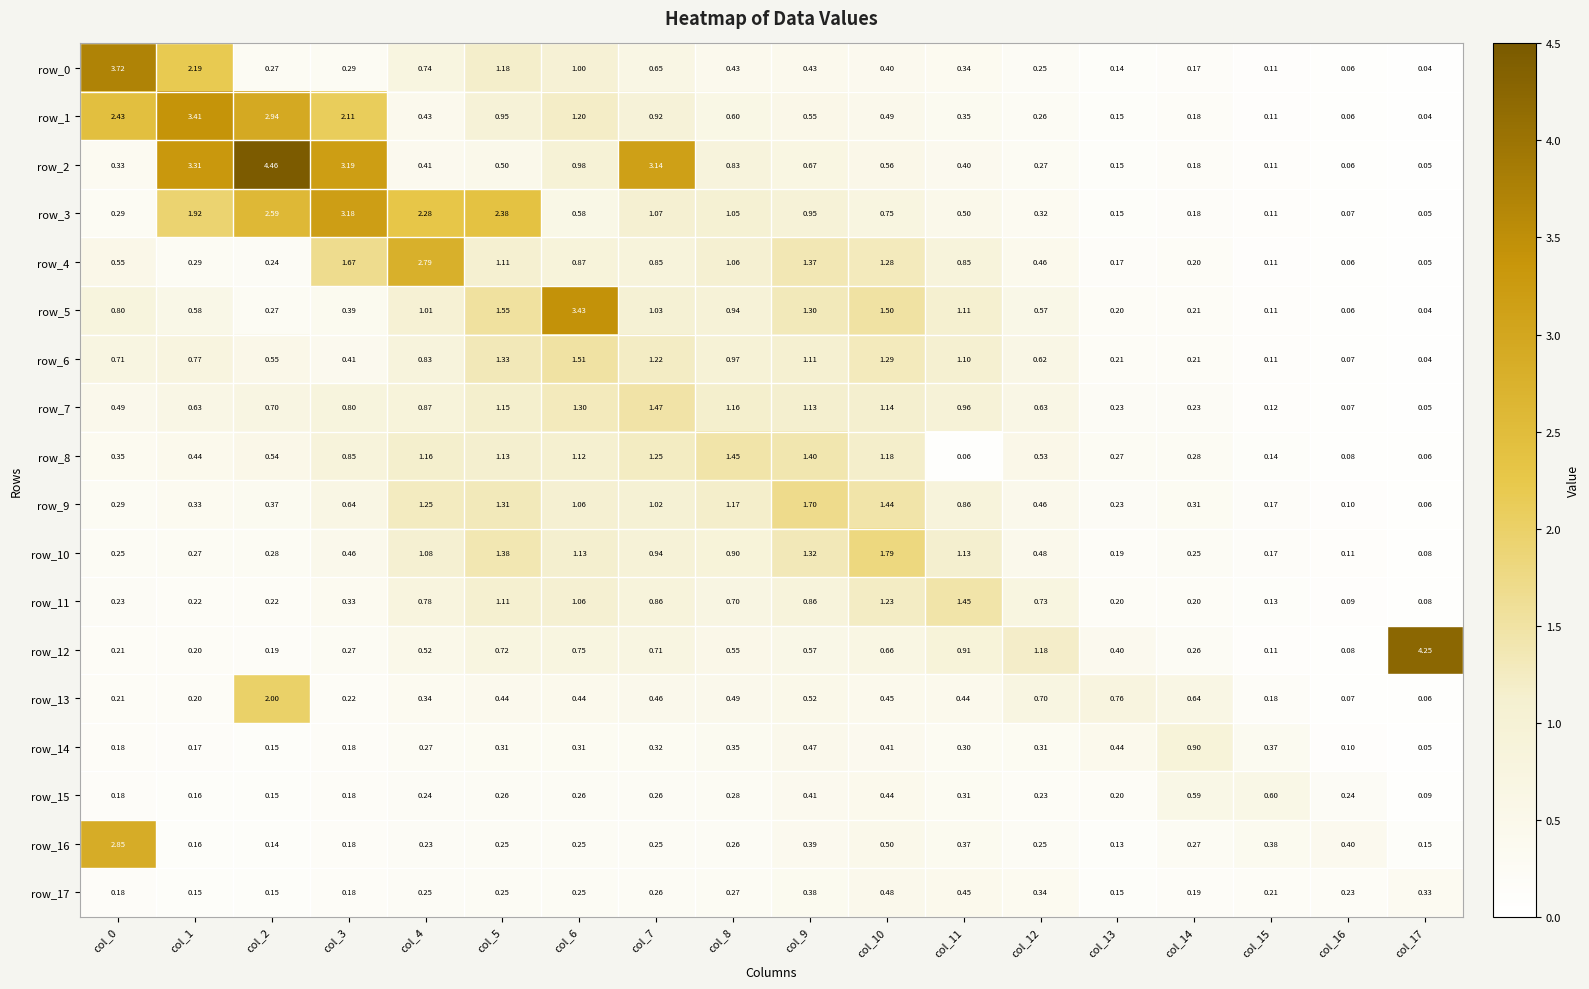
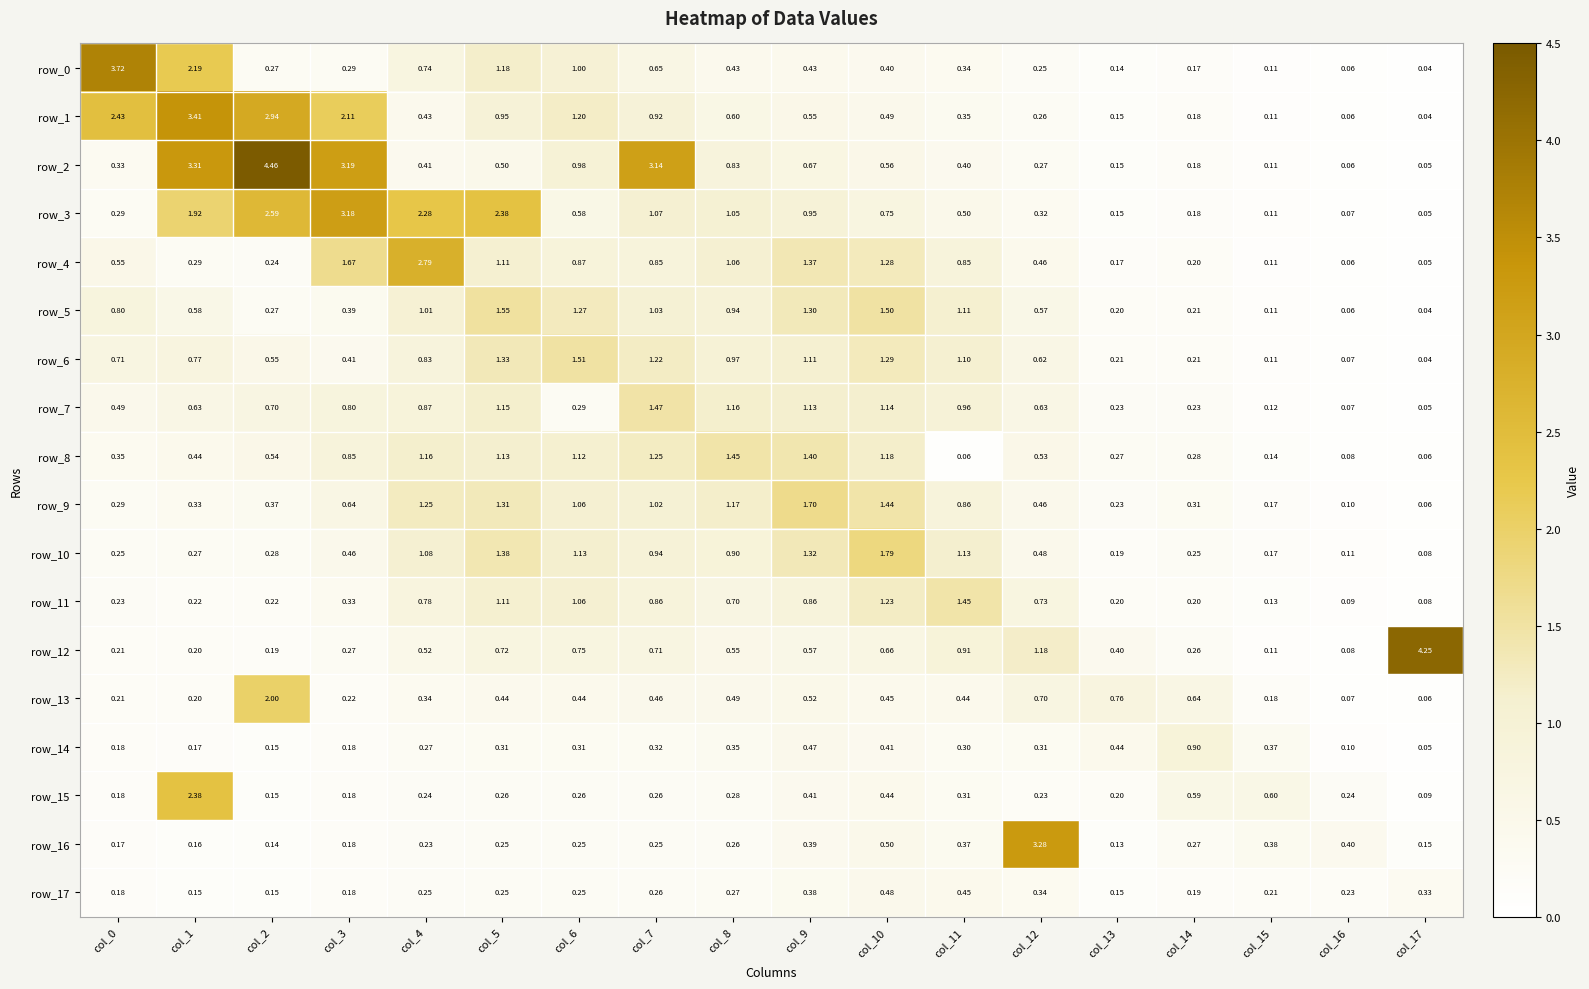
  {
    "row_5": {
      "col_0": 0.80,
      "col_1": 0.58,
      "col_2": 0.27,
      "col_3": 0.39,
      "col_4": 1.01,
      "col_5": 1.55,
-     "col_6": 3.43,
+     "col_6": 1.27,
      "col_7": 1.03,
      "col_8": 0.94,
      "col_9": 1.30,
      "col_10": 1.50,
      "col_11": 1.11,
      "col_12": 0.57,
      "col_13": 0.20,
      "col_14": 0.21,
      "col_15": 0.11,
      "col_16": 0.06,
      "col_17": 0.04
    },
    "row_7": {
      "col_0": 0.49,
      "col_1": 0.63,
      "col_2": 0.70,
      "col_3": 0.80,
      "col_4": 0.87,
      "col_5": 1.15,
-     "col_6": 1.30,
+     "col_6": 0.29,
      "col_7": 1.47,
      "col_8": 1.16,
      "col_9": 1.13,
      "col_10": 1.14,
      "col_11": 0.96,
      "col_12": 0.63,
      "col_13": 0.23,
      "col_14": 0.23,
      "col_15": 0.12,
      "col_16": 0.07,
      "col_17": 0.05
    },
    "row_15": {
      "col_0": 0.18,
-     "col_1": 0.16,
+     "col_1": 2.38,
      "col_2": 0.15,
      "col_3": 0.18,
      "col_4": 0.24,
      "col_5": 0.26,
      "col_6": 0.26,
      "col_7": 0.26,
      "col_8": 0.28,
      "col_9": 0.41,
      "col_10": 0.44,
      "col_11": 0.31,
      "col_12": 0.23,
      "col_13": 0.20,
      "col_14": 0.59,
      "col_15": 0.60,
      "col_16": 0.24,
      "col_17": 0.09
    },
    "row_16": {
-     "col_0": 2.85,
+     "col_0": 0.17,
      "col_1": 0.16,
      "col_2": 0.14,
      "col_3": 0.18,
      "col_4": 0.23,
      "col_5": 0.25,
      "col_6": 0.25,
      "col_7": 0.25,
      "col_8": 0.26,
      "col_9": 0.39,
      "col_10": 0.50,
      "col_11": 0.37,
-     "col_12": 0.25,
+     "col_12": 3.28,
      "col_13": 0.13,
      "col_14": 0.27,
      "col_15": 0.38,
      "col_16": 0.40,
      "col_17": 0.15
    }
  }
